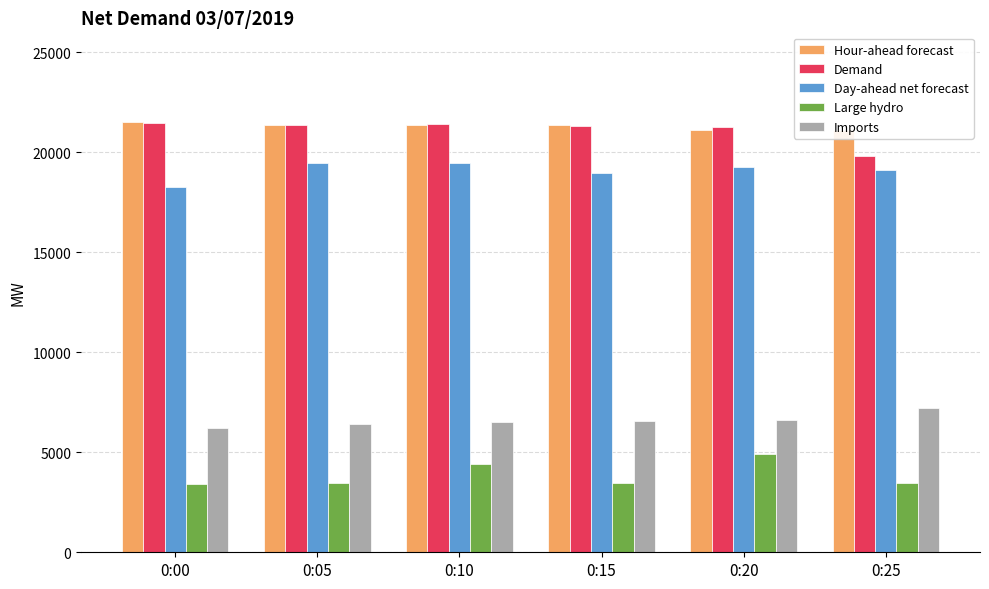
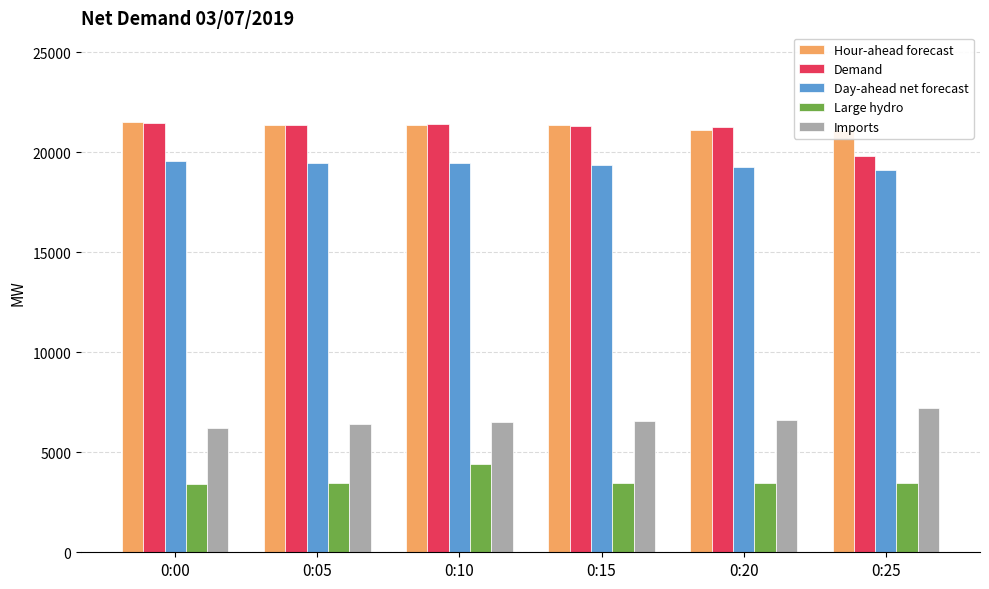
  {
    "Hour-ahead forecast": {
      "0:00": 21500,
      "0:05": 21400,
      "0:10": 21400,
      "0:15": 21400,
      "0:20": 21100
    },
    "Demand": {
      "0:00": 21500,
      "0:05": 21400,
      "0:10": 21400,
      "0:15": 21300,
      "0:20": 21300,
      "0:25": 19800
    },
    "Day-ahead net forecast": {
-     "0:00": 18300,
+     "0:00": 19600,
      "0:05": 19500,
      "0:10": 19500,
-     "0:15": 19000,
+     "0:15": 19400,
      "0:20": 19300,
      "0:25": 19100
    },
    "Large hydro": {
      "0:00": 3400,
      "0:05": 3500,
      "0:10": 4400,
      "0:15": 3500,
-     "0:20": 4900,
+     "0:20": 3500,
      "0:25": 3400
    },
    "Imports": {
      "0:00": 6200,
      "0:05": 6400,
      "0:10": 6500,
      "0:15": 6600,
      "0:20": 6600,
      "0:25": 7200
    }
  }
